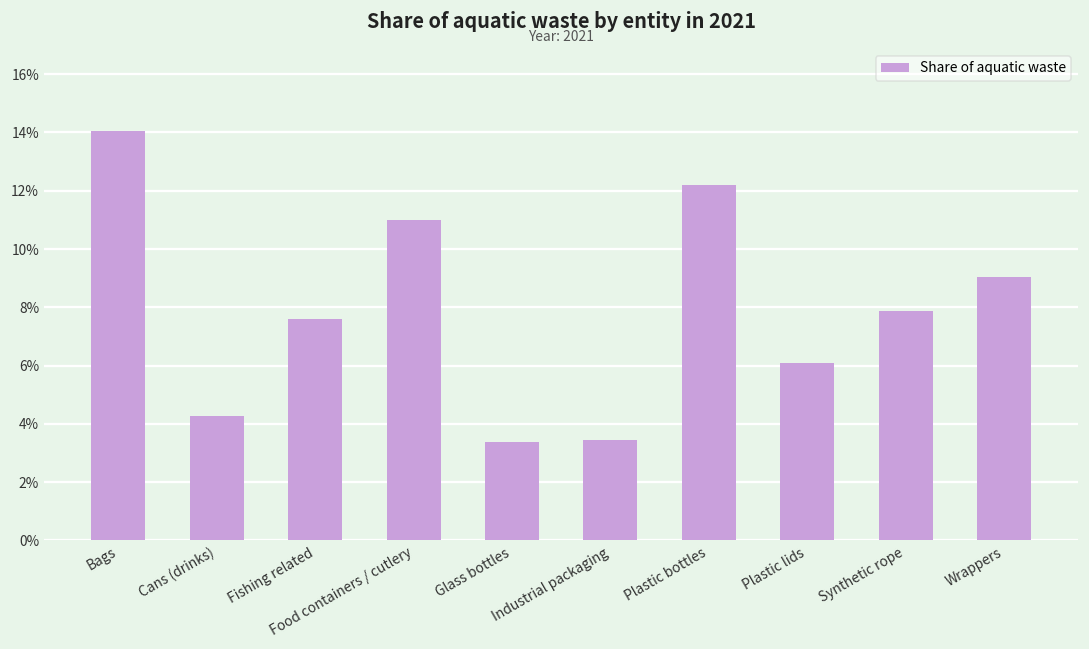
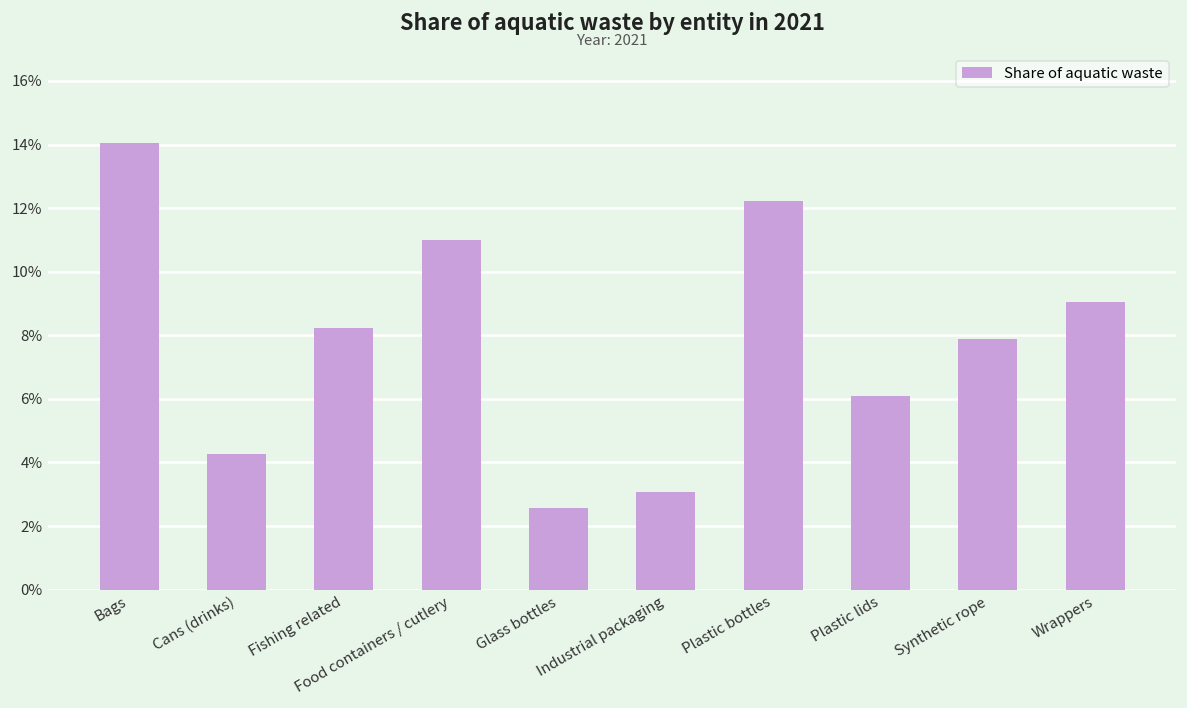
  {
    "Bags": "14.1%",
    "Cans (drinks)": "4.3%",
-   "Fishing related": "7.6%",
+   "Fishing related": "8.2%",
    "Food containers / cutlery": "11.0%",
-   "Glass bottles": "3.4%",
-   "Industrial packaging": "3.4%",
+   "Glass bottles": "2.6%",
+   "Industrial packaging": "3.1%",
    "Plastic bottles": "12.2%",
    "Plastic lids": "6.1%",
    "Synthetic rope": "7.9%",
    "Wrappers": "9.1%"
  }
